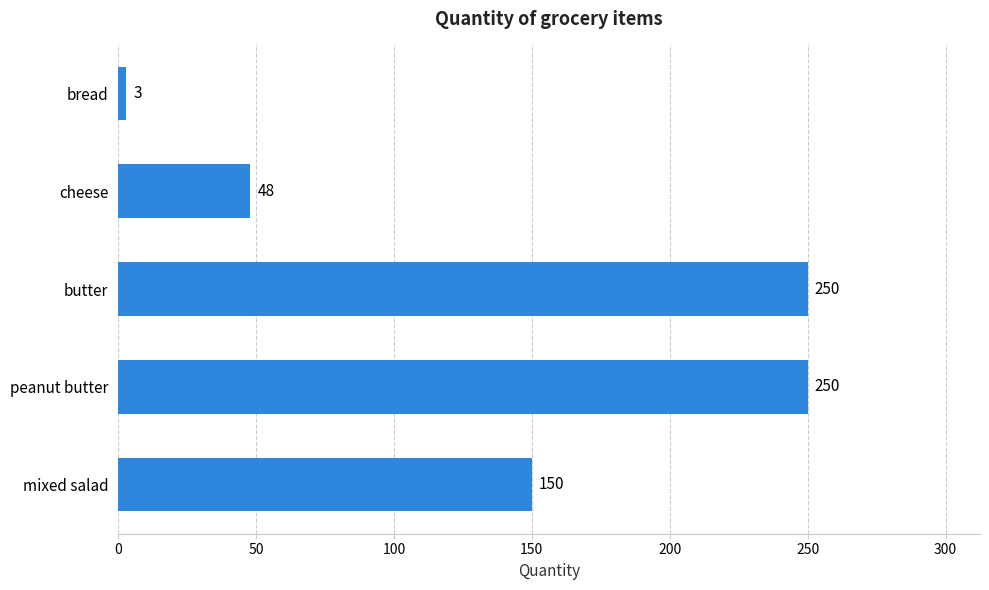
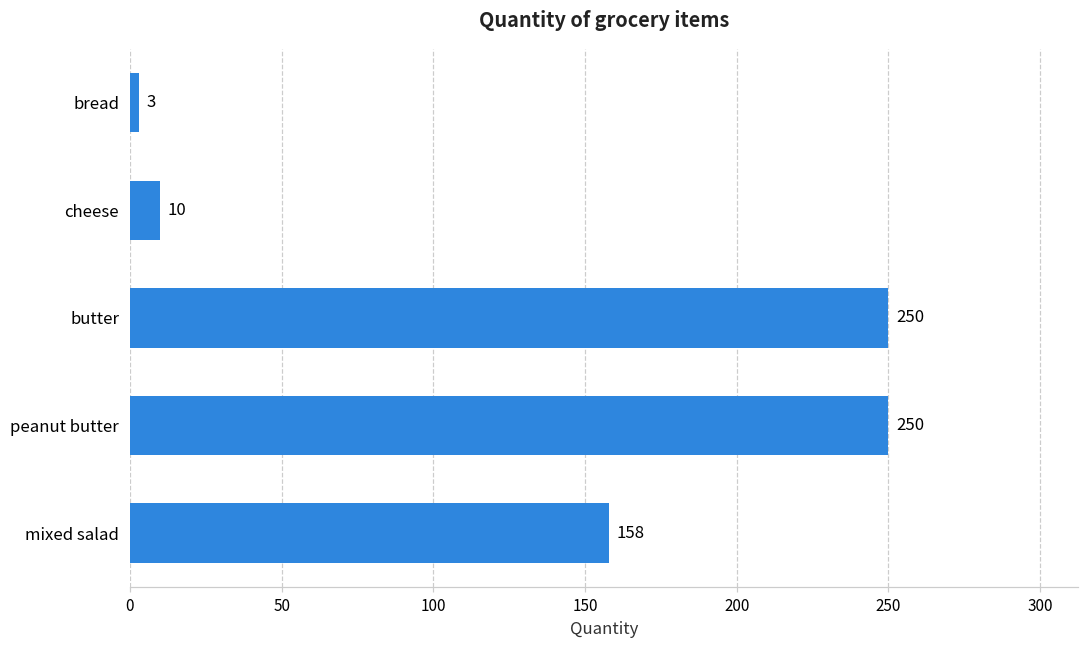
  {
    "bread": 3,
-   "cheese": 48,
+   "cheese": 10,
    "butter": 250,
    "peanut butter": 250,
-   "mixed salad": 150
+   "mixed salad": 158
  }
